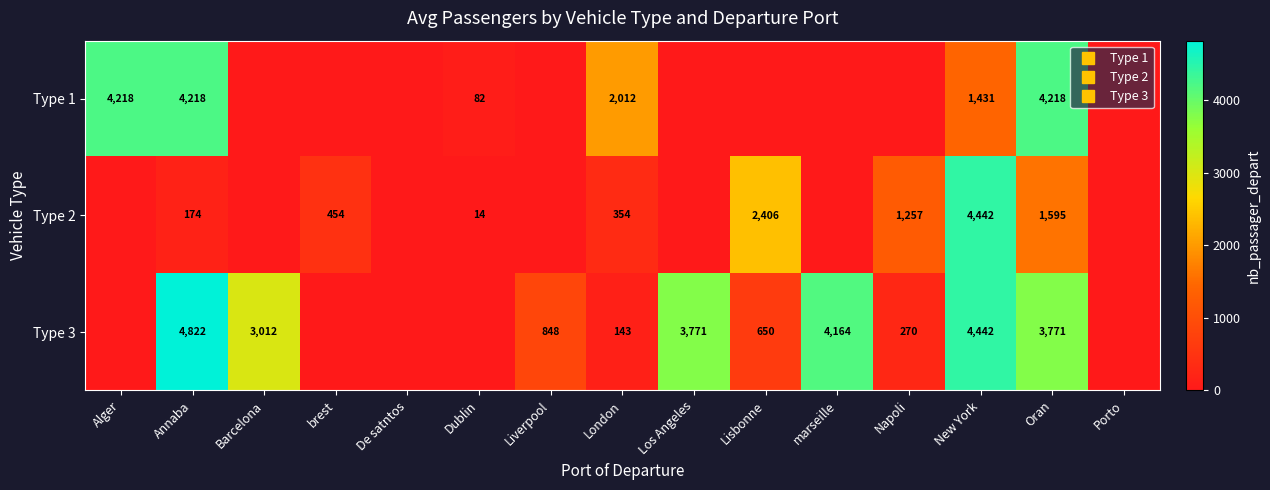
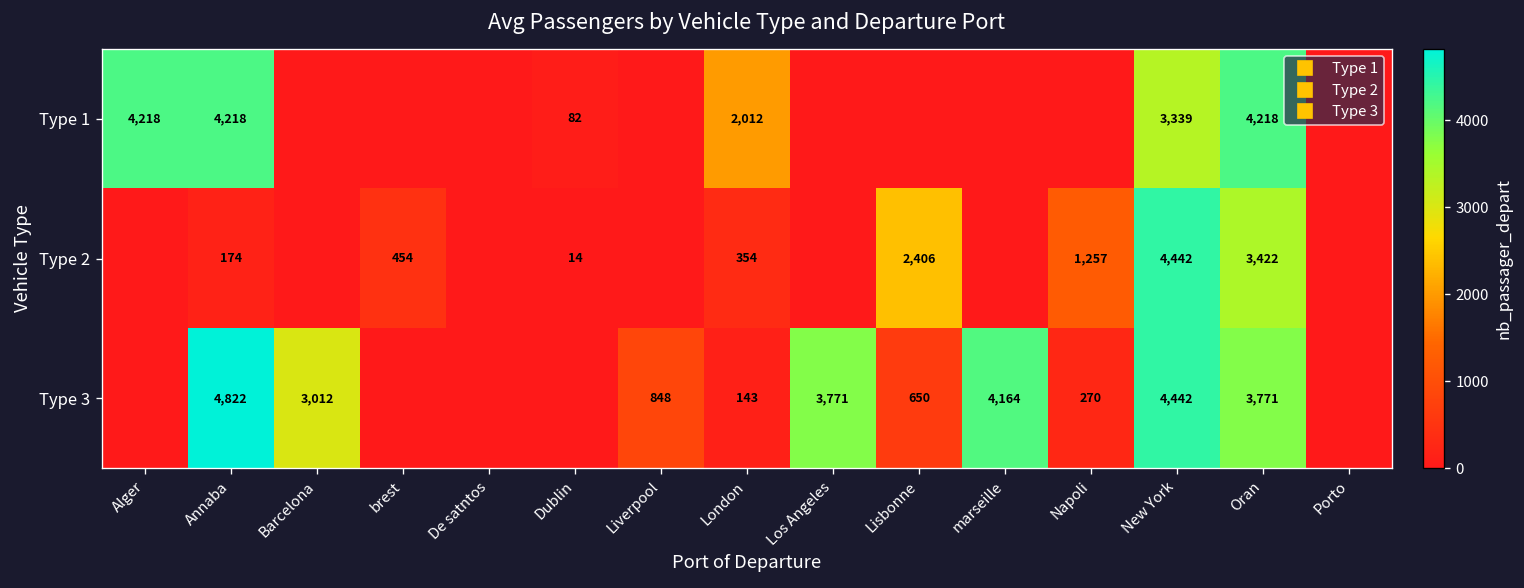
  {
    "Type 1": {
      "Alger": "4,218",
      "Annaba": "4,218",
      "Dublin": "82",
      "London": "2,012",
-     "New York": "1,431",
+     "New York": "3,339",
      "Oran": "4,218"
    },
    "Type 2": {
      "Annaba": "174",
      "brest": "454",
      "Dublin": "14",
      "London": "354",
      "Lisbonne": "2,406",
      "Napoli": "1,257",
      "New York": "4,442",
-     "Oran": "1,595"
+     "Oran": "3,422"
    },
    "Type 3": {
      "Annaba": "4,822",
      "Barcelona": "3,012",
      "Liverpool": "848",
      "London": "143",
      "Los Angeles": "3,771",
      "Lisbonne": "650",
      "marseille": "4,164",
      "Napoli": "270",
      "New York": "4,442",
      "Oran": "3,771"
    }
  }
